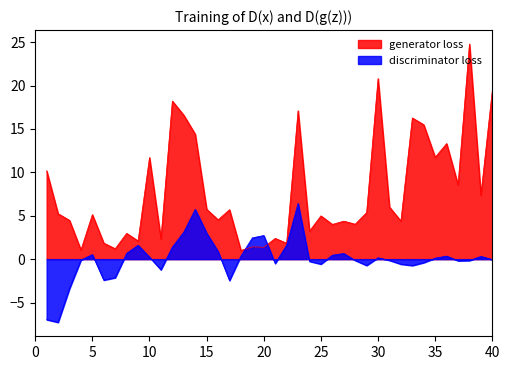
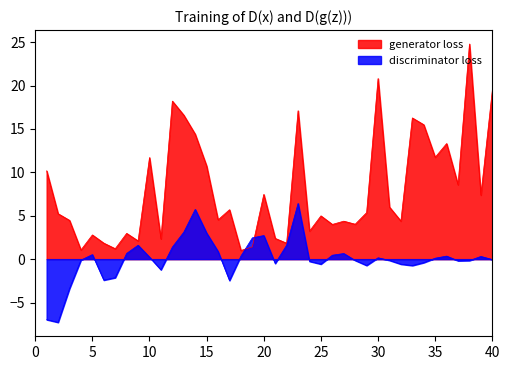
  {
    "generator loss": {
-     "5": 5,
+     "5": 3,
      "10": 12,
-     "15": 6,
-     "20": 1,
+     "15": 11,
+     "20": 7,
      "25": 5,
      "30": 21,
      "35": 12,
      "40": 19
    }
  }
